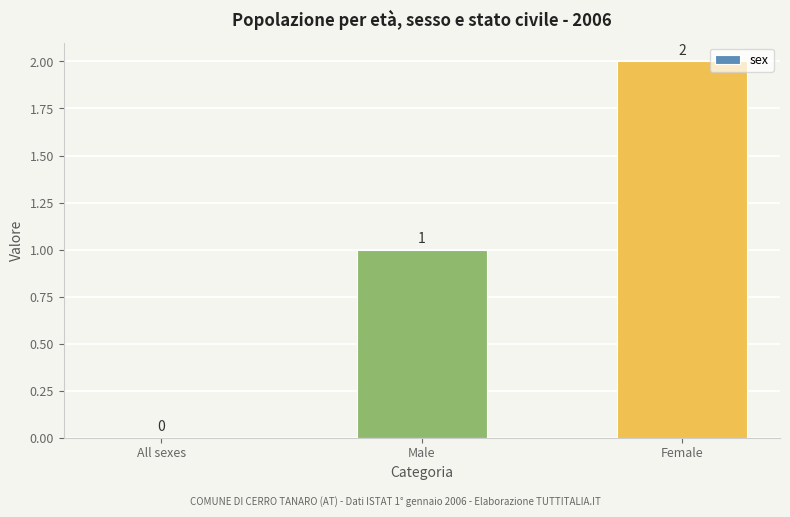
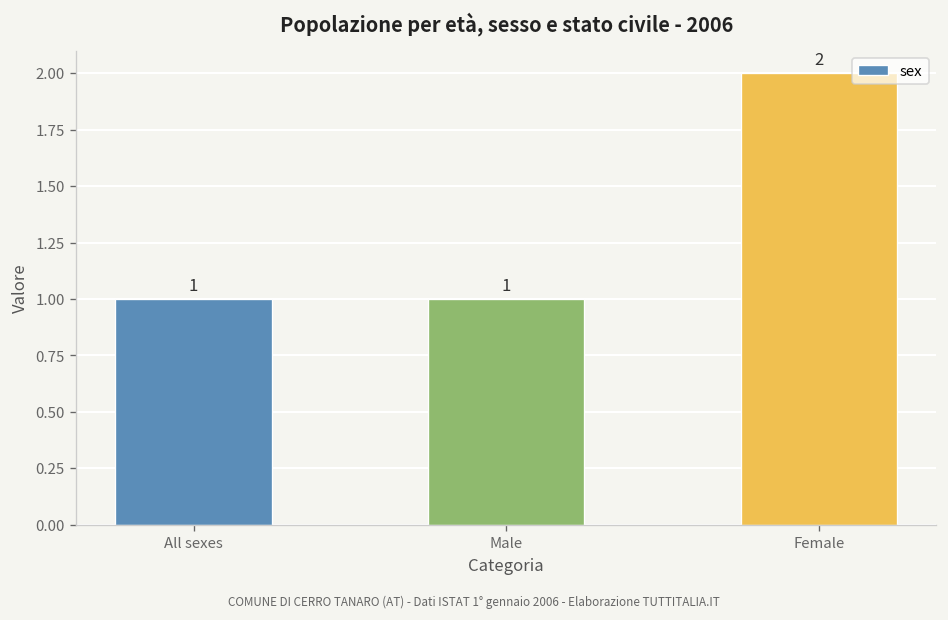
  {
-   "All sexes": 0,
+   "All sexes": 1,
    "Male": 1,
    "Female": 2
  }
